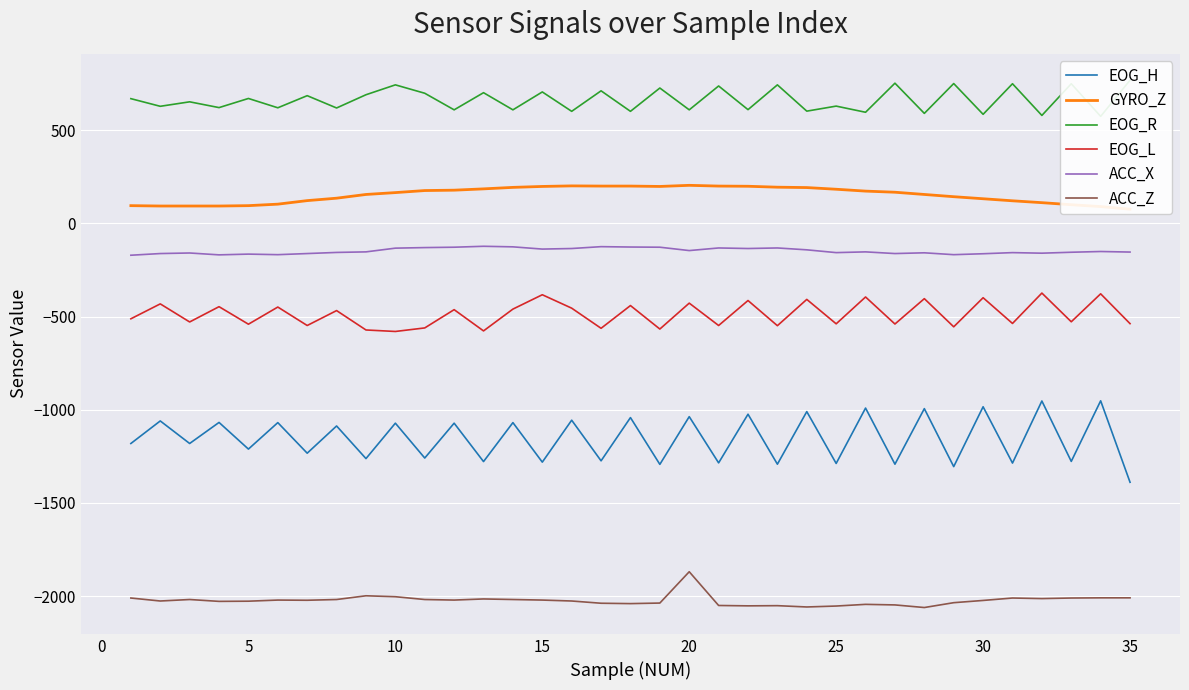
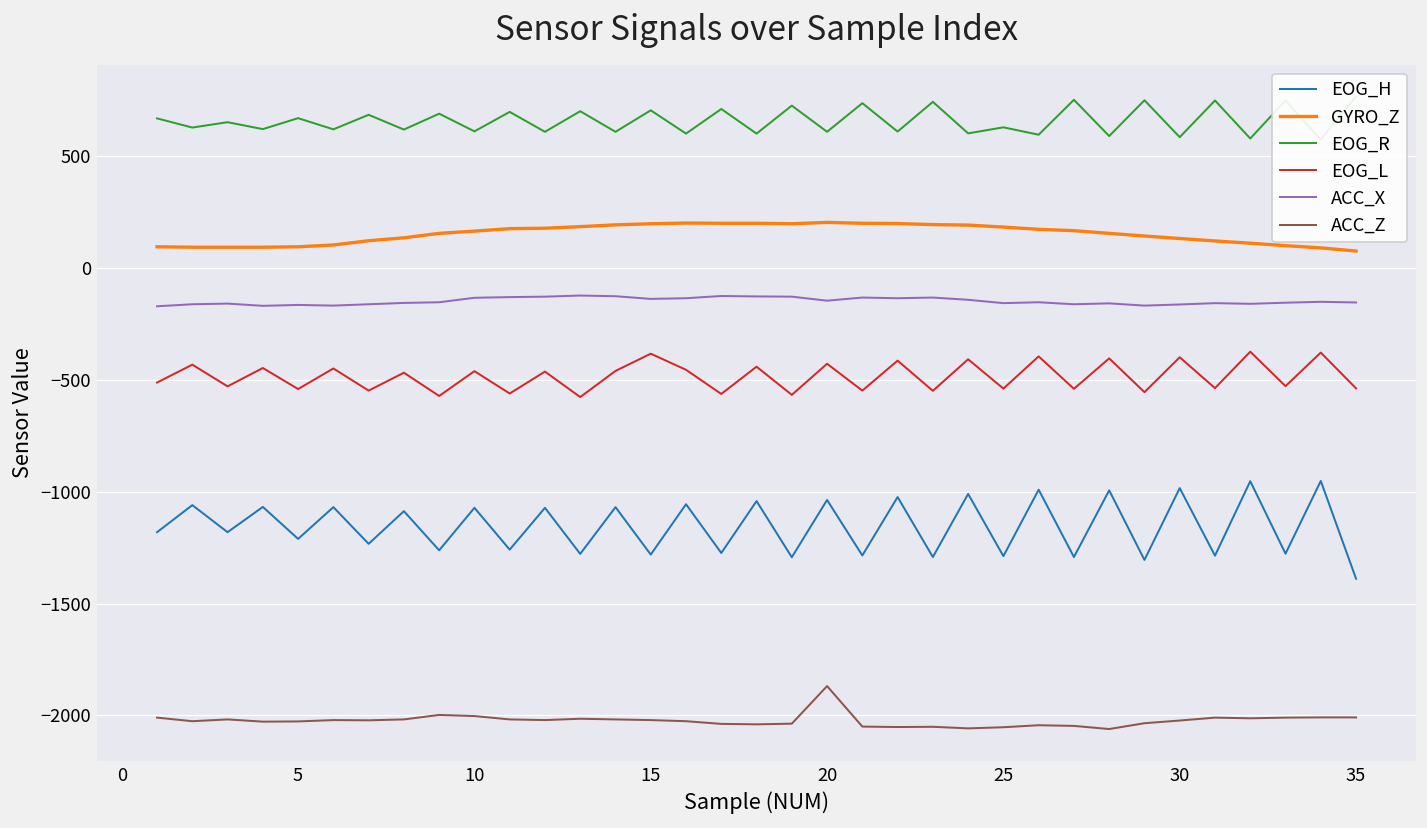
  {
    "EOG_H": {
      "5": -1210,
      "10": -1070,
      "15": -1280,
      "20": -1040,
      "25": -1290,
      "30": -980,
      "35": -1390
    },
    "GYRO_Z": {
      "5": 100,
      "10": 170,
      "15": 200,
      "20": 200,
      "25": 180,
      "30": 130
    },
    "EOG_R": {
      "5": 670,
-     "10": 740,
+     "10": 610,
      "15": 710,
      "20": 610,
      "25": 630,
      "30": 590
    },
    "EOG_L": {
      "5": -540,
-     "10": -580,
+     "10": -460,
      "15": -380,
      "20": -430,
      "25": -540,
      "30": -400,
      "35": -540
    },
    "ACC_X": {
      "5": -170,
      "10": -130,
      "15": -140,
      "20": -150,
      "25": -160,
      "30": -160,
      "35": -150
    },
    "ACC_Z": {
      "5": -2030,
      "10": -2000,
      "15": -2020,
      "20": -1870,
      "25": -2050,
      "30": -2020,
      "35": -2010
    }
  }
